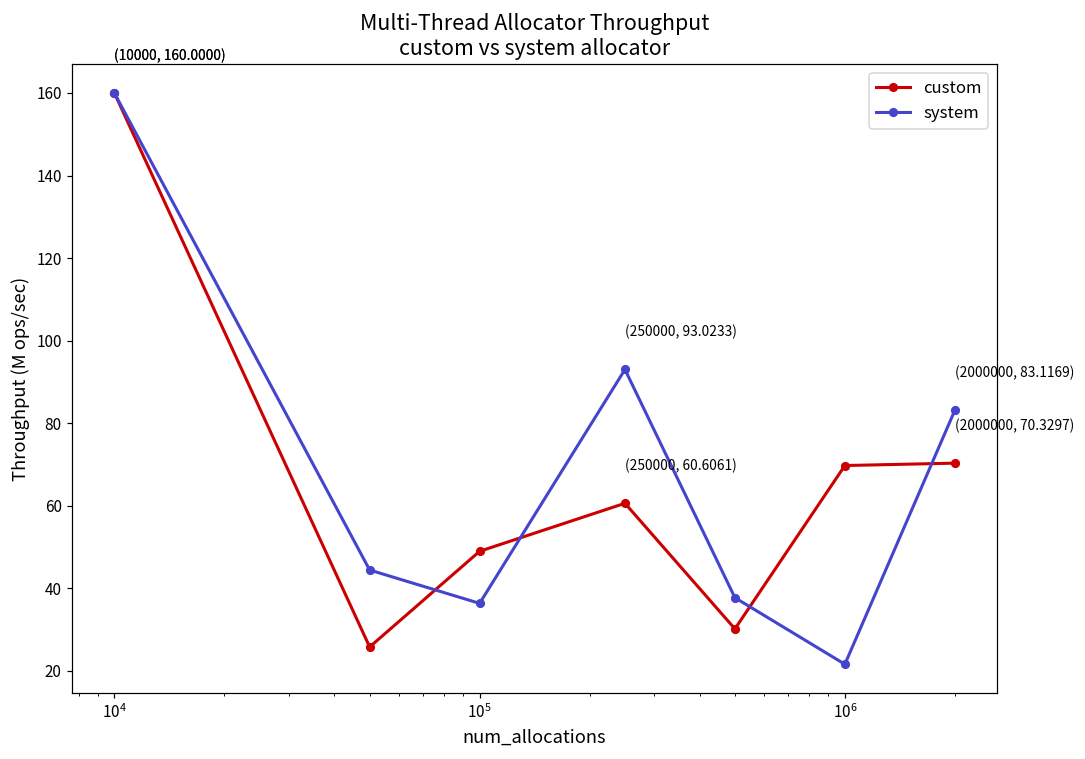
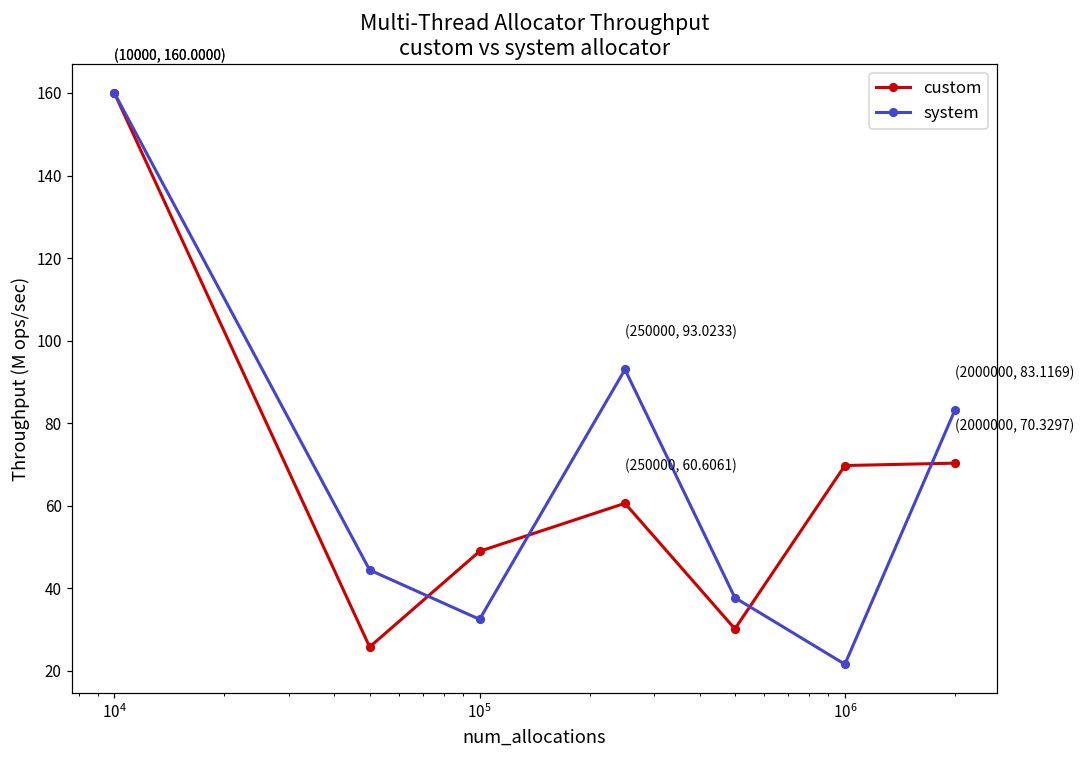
  {
    "custom": {
      "10^5": 49,
      "10^6": 70
    },
    "system": {
-     "10^5": 36,
+     "10^5": 32,
      "10^6": 22
    }
  }
